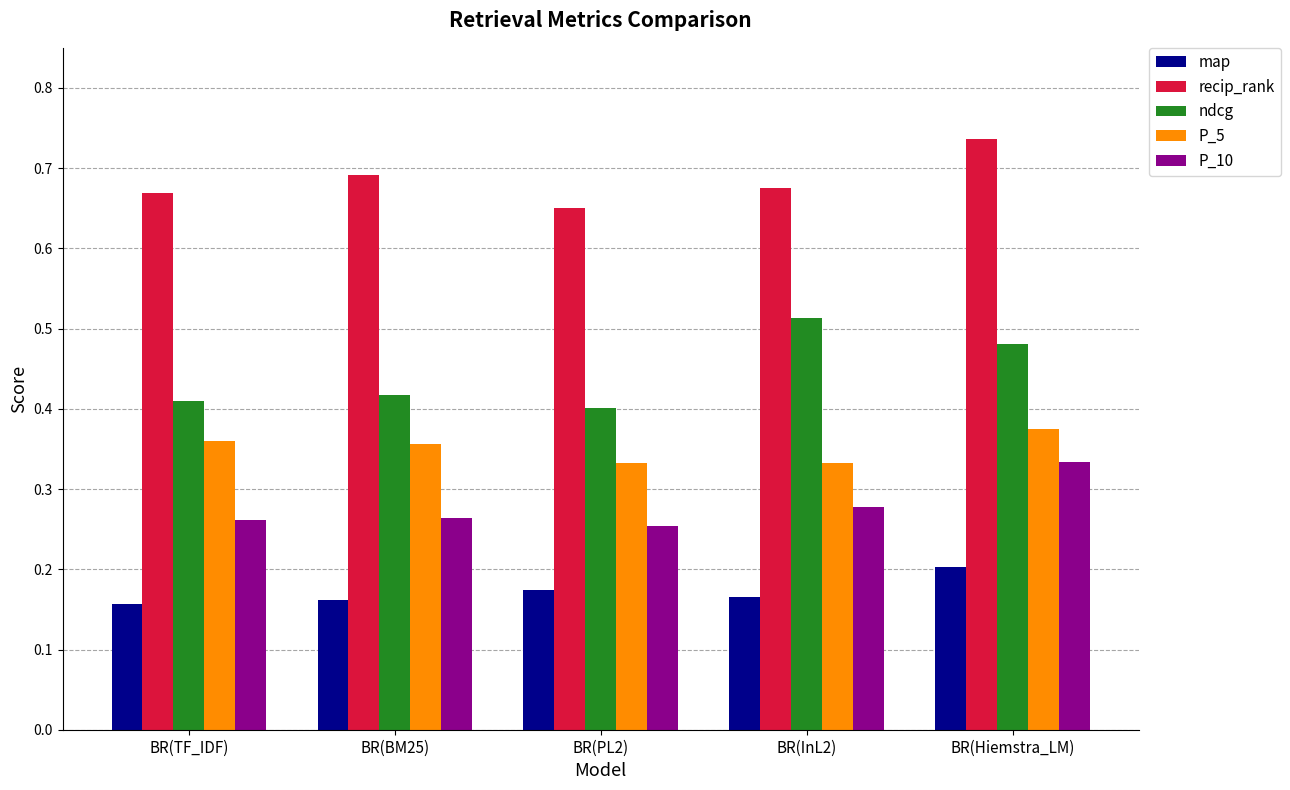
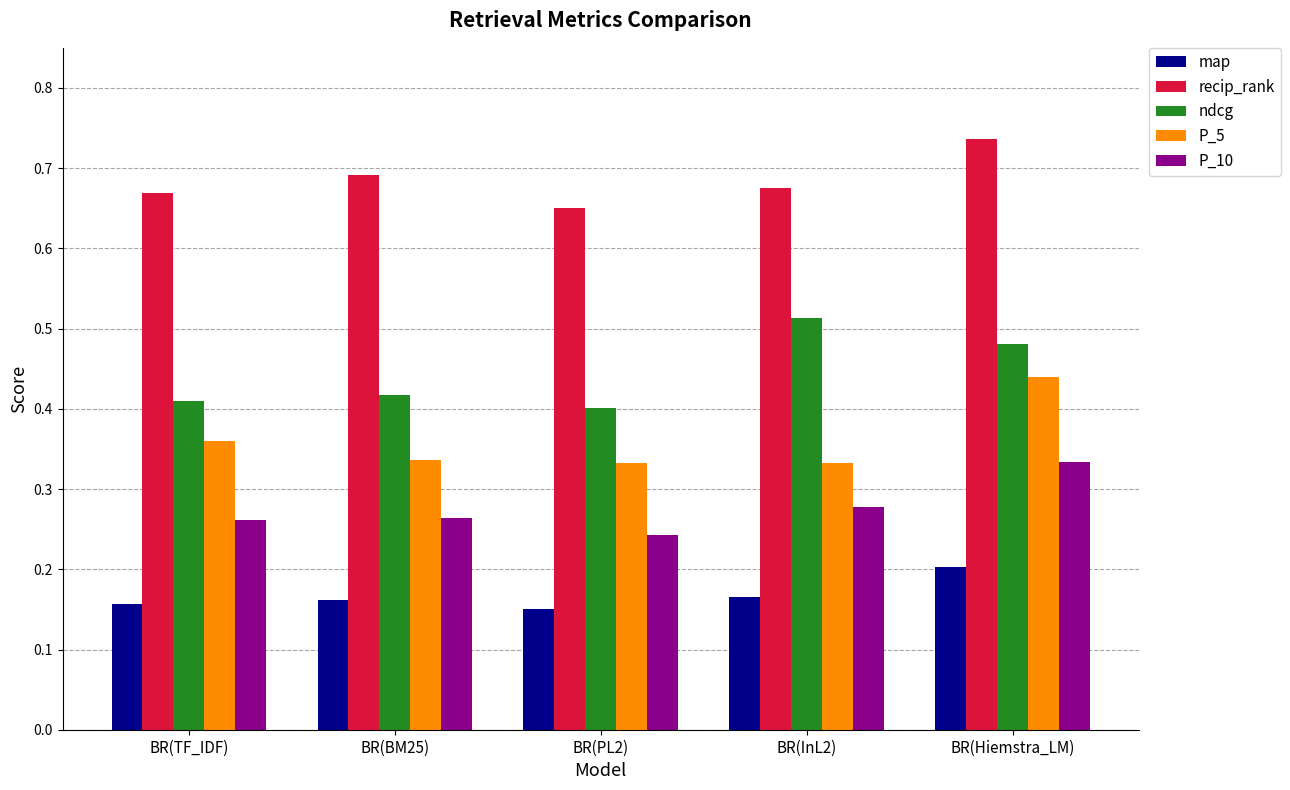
  {
    "map": {
      "BR(TF_IDF)": 0.16,
      "BR(BM25)": 0.16,
-     "BR(PL2)": 0.17,
+     "BR(PL2)": 0.15,
      "BR(InL2)": 0.17,
      "BR(Hiemstra_LM)": 0.20
    },
    "recip_rank": {
      "BR(TF_IDF)": 0.67,
      "BR(BM25)": 0.69,
      "BR(PL2)": 0.65,
      "BR(InL2)": 0.68,
      "BR(Hiemstra_LM)": 0.74
    },
    "ndcg": {
      "BR(TF_IDF)": 0.41,
      "BR(BM25)": 0.42,
      "BR(PL2)": 0.40,
      "BR(InL2)": 0.51,
      "BR(Hiemstra_LM)": 0.48
    },
    "P_5": {
      "BR(TF_IDF)": 0.36,
-     "BR(BM25)": 0.36,
+     "BR(BM25)": 0.34,
      "BR(PL2)": 0.33,
      "BR(InL2)": 0.33,
-     "BR(Hiemstra_LM)": 0.37
+     "BR(Hiemstra_LM)": 0.44
    },
    "P_10": {
      "BR(TF_IDF)": 0.26,
      "BR(BM25)": 0.26,
-     "BR(PL2)": 0.25,
+     "BR(PL2)": 0.24,
      "BR(InL2)": 0.28,
      "BR(Hiemstra_LM)": 0.33
    }
  }
